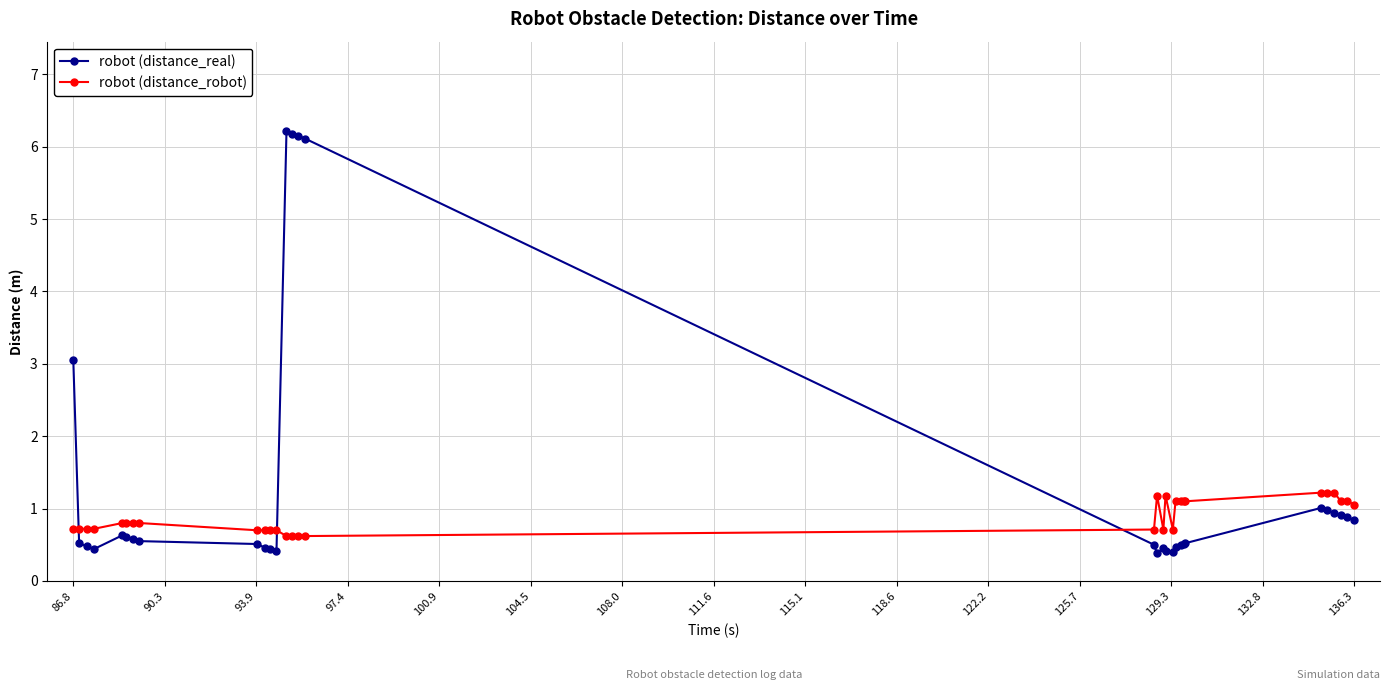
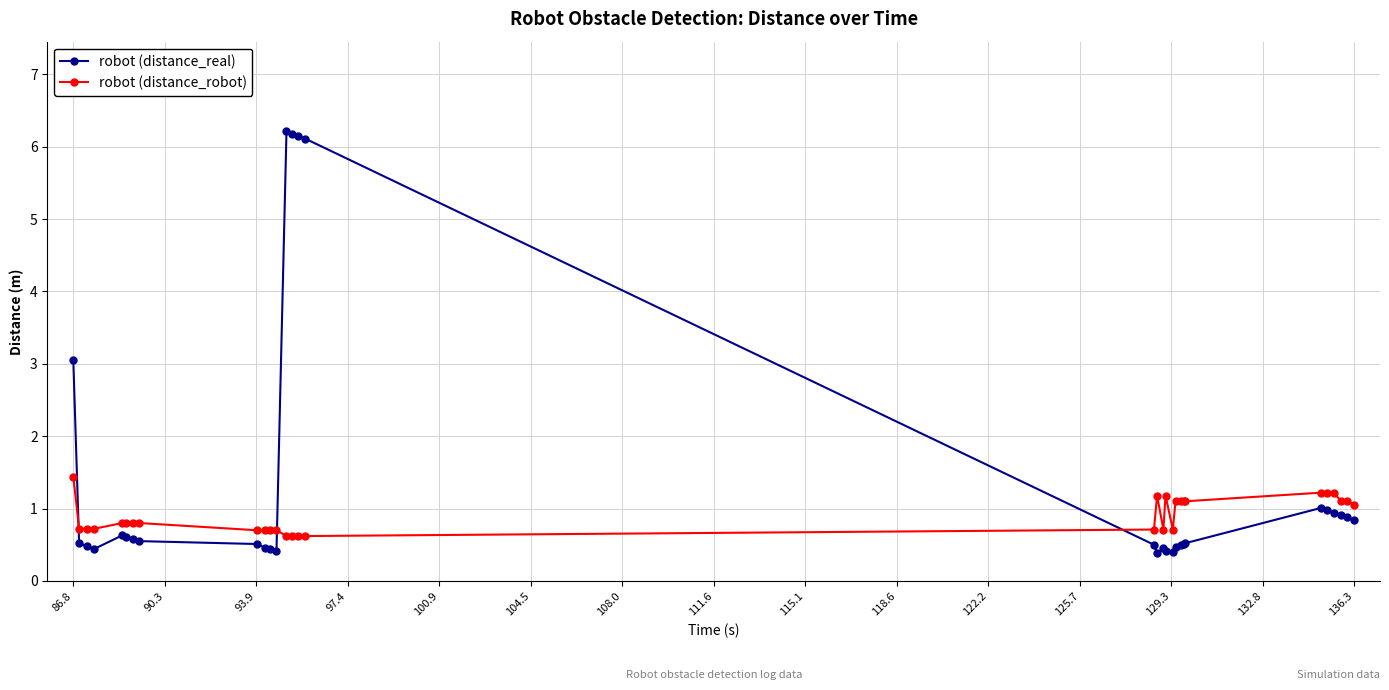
  {
    "robot (distance_real)": {
      "86.8": 3.1,
      "136.3": 0.8
    },
    "robot (distance_robot)": {
-     "86.8": 0.7,
+     "86.8": 1.4,
      "136.3": 1.1
    }
  }
